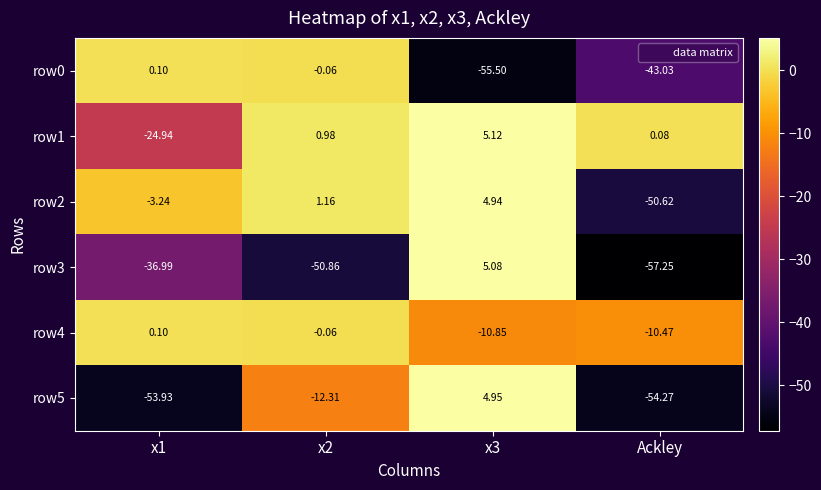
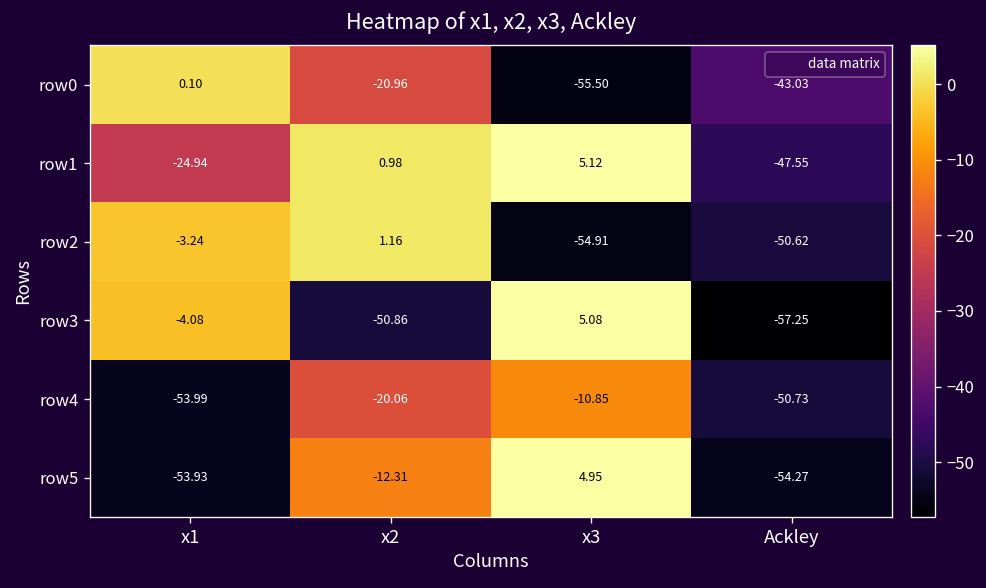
  {
    "row0": {
      "x1": 0.10,
-     "x2": -0.06,
+     "x2": -20.96,
      "x3": -55.50,
      "Ackley": -43.03
    },
    "row1": {
      "x1": -24.94,
      "x2": 0.98,
      "x3": 5.12,
-     "Ackley": 0.08
+     "Ackley": -47.55
    },
    "row2": {
      "x1": -3.24,
      "x2": 1.16,
-     "x3": 4.94,
+     "x3": -54.91,
      "Ackley": -50.62
    },
    "row3": {
-     "x1": -36.99,
+     "x1": -4.08,
      "x2": -50.86,
      "x3": 5.08,
      "Ackley": -57.25
    },
    "row4": {
-     "x1": 0.10,
-     "x2": -0.06,
+     "x1": -53.99,
+     "x2": -20.06,
      "x3": -10.85,
-     "Ackley": -10.47
+     "Ackley": -50.73
    },
    "row5": {
      "x1": -53.93,
      "x2": -12.31,
      "x3": 4.95,
      "Ackley": -54.27
    }
  }
